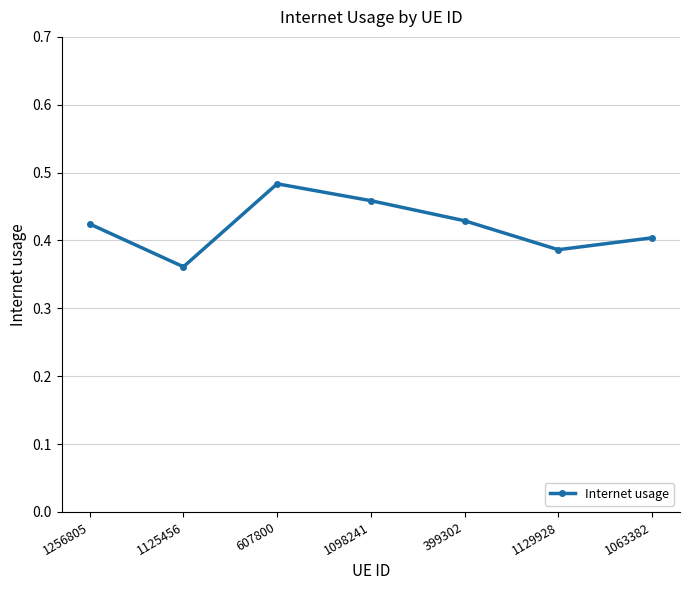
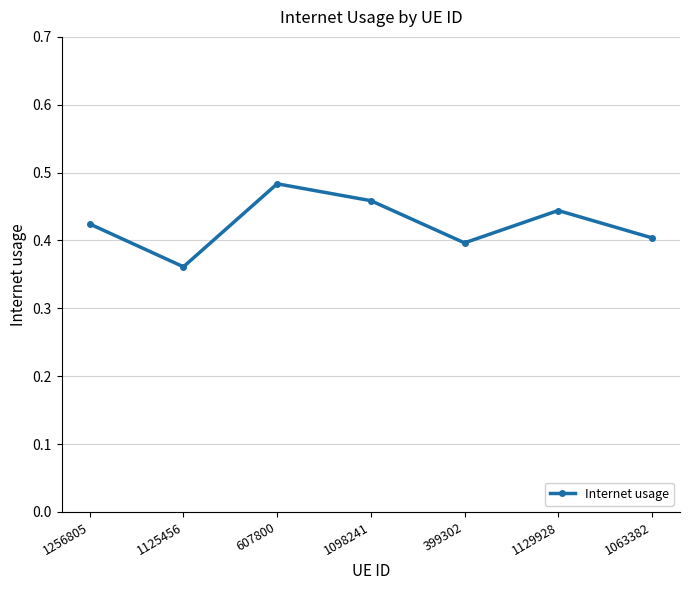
  {
    "1256805": 0.42,
    "1125456": 0.36,
    "607800": 0.48,
    "1098241": 0.46,
-   "399302": 0.43,
-   "1129928": 0.39,
+   "399302": 0.40,
+   "1129928": 0.44,
    "1063382": 0.40
  }
